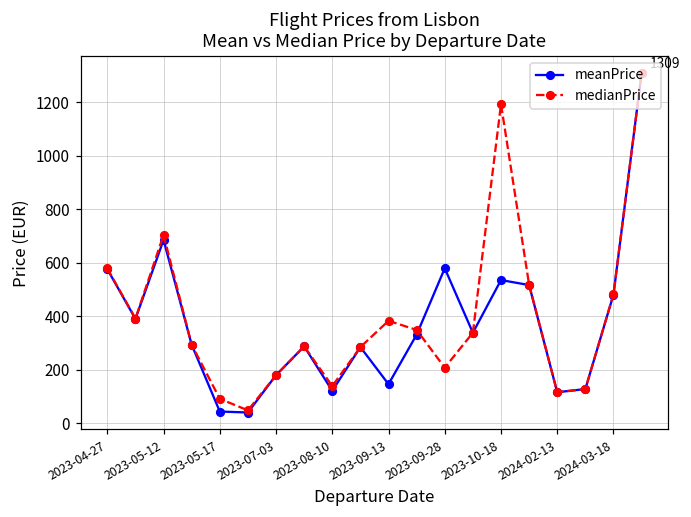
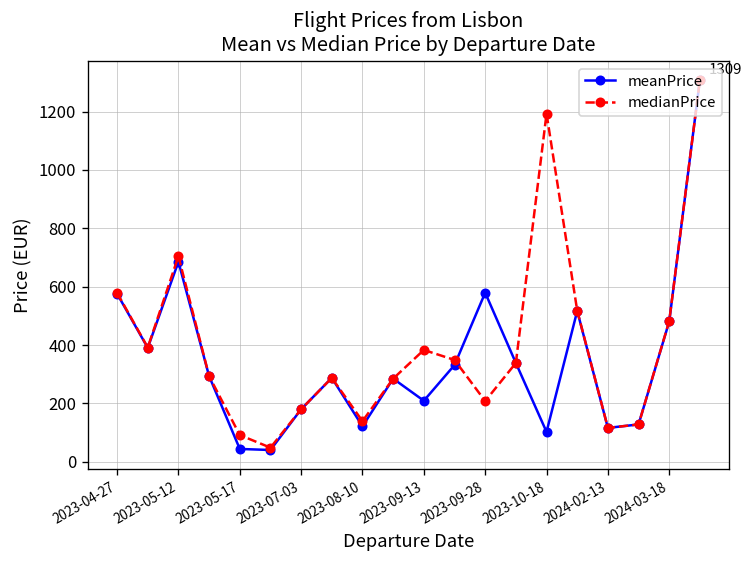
  {
    "meanPrice": {
-     "2023-09-13": 150,
+     "2023-09-13": 210,
      "2023-09-28": 580,
-     "2023-10-18": 540
+     "2023-10-18": 100
    },
    "medianPrice": {
      "2023-09-13": 380,
      "2023-09-28": 210,
      "2023-10-18": 1190
    }
  }
